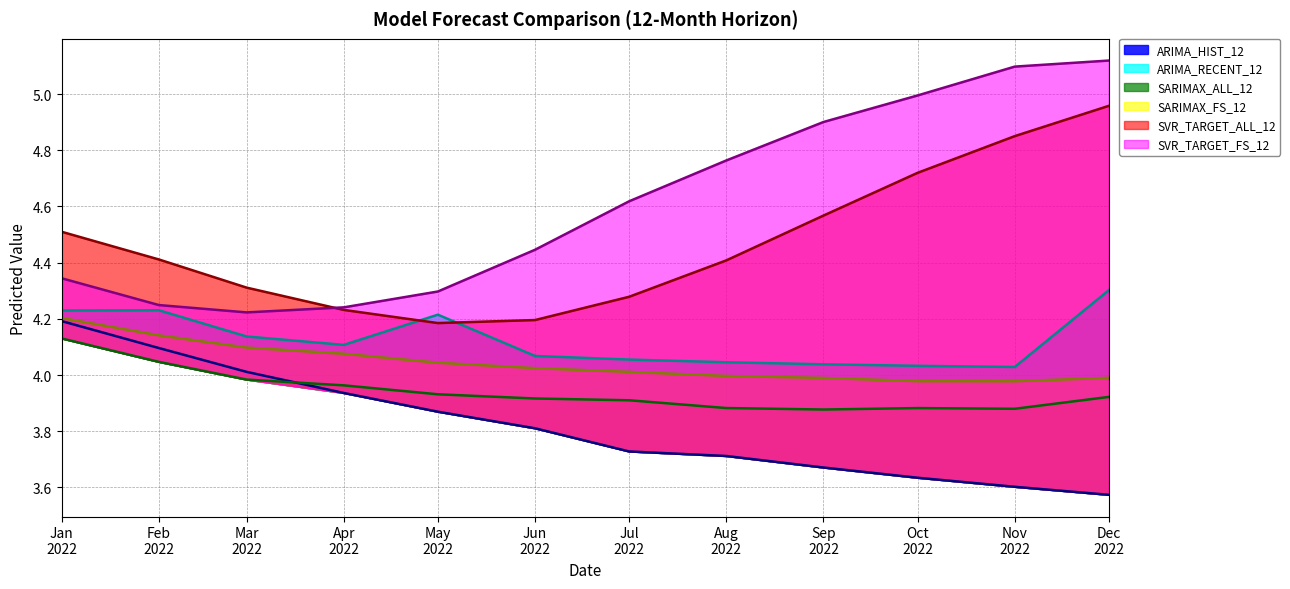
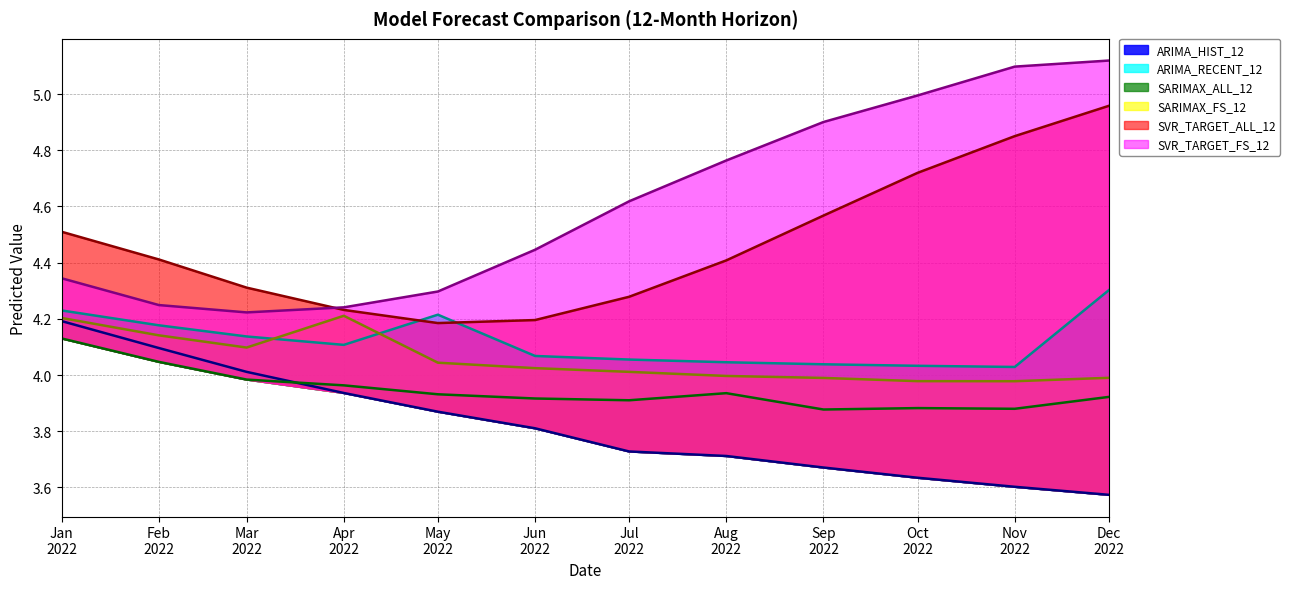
  {
    "ARIMA_HIST_12": {
      "Jan 2022": 4.19,
      "Feb 2022": 4.10,
      "Mar 2022": 4.01,
      "Apr 2022": 3.94,
      "May 2022": 3.87,
      "Jun 2022": 3.81,
      "Jul 2022": 3.73,
      "Aug 2022": 3.71,
      "Sep 2022": 3.67,
      "Oct 2022": 3.63,
      "Nov 2022": 3.60,
      "Dec 2022": 3.57
    },
    "ARIMA_RECENT_12": {
      "Jan 2022": 4.23,
-     "Feb 2022": 4.23,
+     "Feb 2022": 4.18,
      "Mar 2022": 4.14,
      "Apr 2022": 4.11,
      "May 2022": 4.21,
      "Jun 2022": 4.07,
      "Jul 2022": 4.06,
      "Aug 2022": 4.05,
      "Sep 2022": 4.04,
      "Oct 2022": 4.03,
      "Nov 2022": 4.03,
      "Dec 2022": 4.30
    },
    "SARIMAX_ALL_12": {
      "Jan 2022": 4.13,
      "Feb 2022": 4.05,
      "Mar 2022": 3.98,
      "Apr 2022": 3.96,
      "May 2022": 3.93,
      "Jun 2022": 3.92,
      "Jul 2022": 3.91,
-     "Aug 2022": 3.88,
+     "Aug 2022": 3.94,
      "Sep 2022": 3.88,
      "Oct 2022": 3.88,
      "Nov 2022": 3.88,
      "Dec 2022": 3.92
    },
    "SARIMAX_FS_12": {
      "Jan 2022": 4.20,
      "Feb 2022": 4.14,
      "Mar 2022": 4.10,
-     "Apr 2022": 4.08,
+     "Apr 2022": 4.21,
      "May 2022": 4.04,
      "Jun 2022": 4.02,
      "Jul 2022": 4.01,
      "Aug 2022": 4.00,
      "Sep 2022": 3.99,
      "Oct 2022": 3.98,
      "Nov 2022": 3.98,
      "Dec 2022": 3.99
    },
    "SVR_TARGET_ALL_12": {
      "Jan 2022": 4.51,
      "Feb 2022": 4.41,
      "Mar 2022": 4.31,
      "Apr 2022": 4.23,
      "May 2022": 4.18,
      "Jun 2022": 4.20,
      "Jul 2022": 4.28,
      "Aug 2022": 4.41,
      "Sep 2022": 4.57,
      "Oct 2022": 4.72,
      "Nov 2022": 4.85,
      "Dec 2022": 4.96
    },
    "SVR_TARGET_FS_12": {
      "Jan 2022": 4.34,
      "Feb 2022": 4.25,
      "Mar 2022": 4.22,
      "Apr 2022": 4.24,
      "May 2022": 4.30,
      "Jun 2022": 4.45,
      "Jul 2022": 4.62,
      "Aug 2022": 4.76,
      "Sep 2022": 4.90,
      "Oct 2022": 5.00,
      "Nov 2022": 5.10,
      "Dec 2022": 5.12
    }
  }
